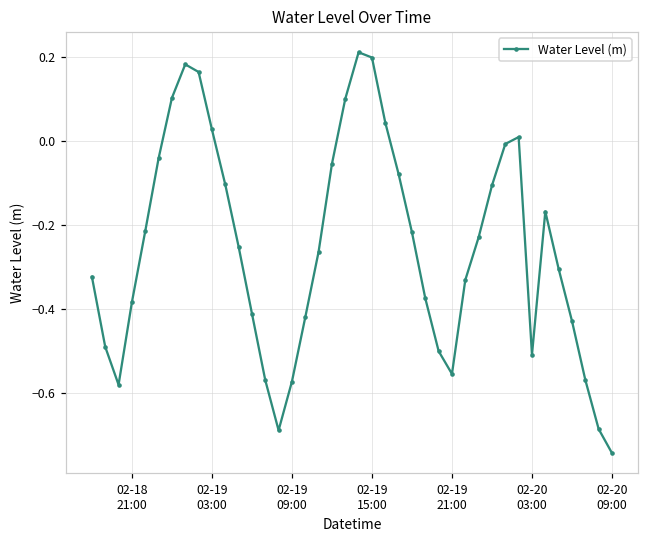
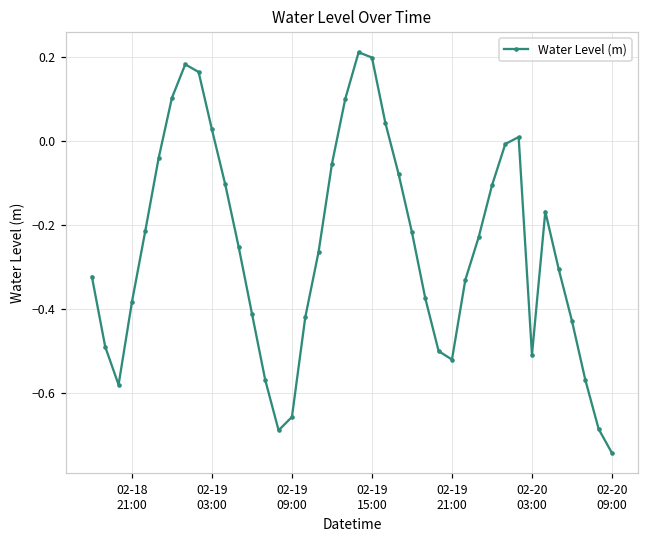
  {
    "02-18 21:00": -0.38,
    "02-19 03:00": 0.03,
-   "02-19 09:00": -0.57,
+   "02-19 09:00": -0.66,
    "02-19 15:00": 0.20,
-   "02-19 21:00": -0.55,
+   "02-19 21:00": -0.52,
    "02-20 03:00": -0.51,
    "02-20 09:00": -0.74
  }
